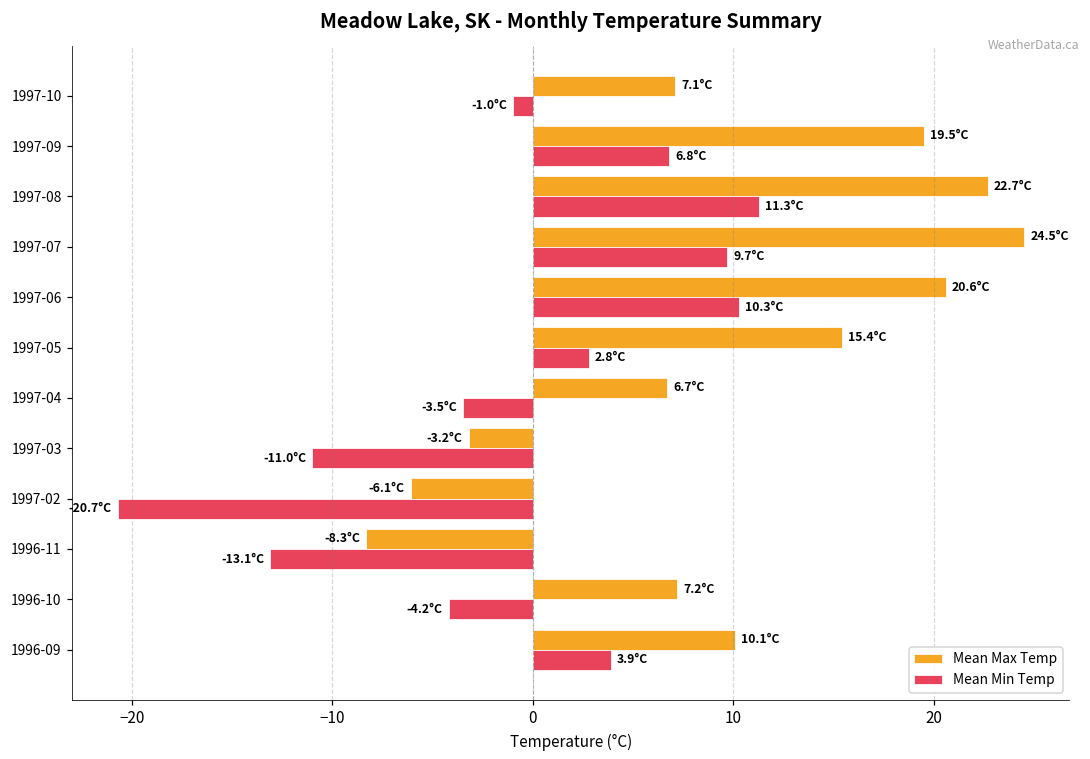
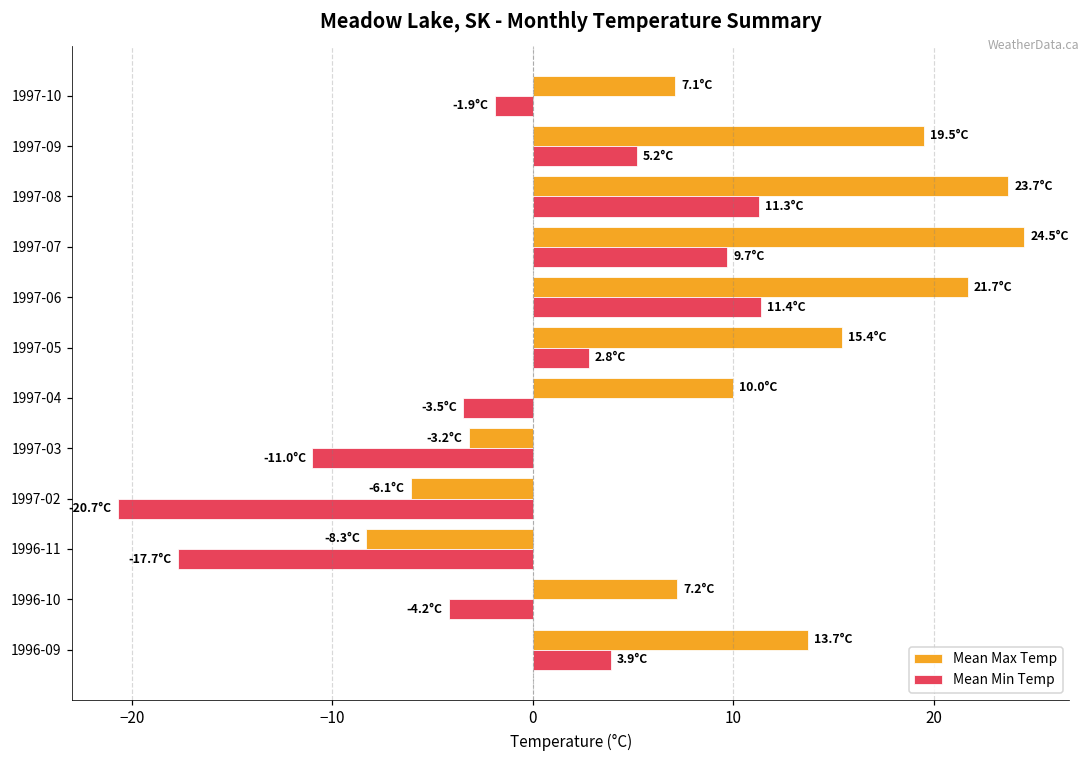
  {
    "Mean Max Temp": {
      "1997-10": "7.1°C",
      "1997-09": "19.5°C",
-     "1997-08": "22.7°C",
+     "1997-08": "23.7°C",
      "1997-07": "24.5°C",
-     "1997-06": "20.6°C",
+     "1997-06": "21.7°C",
      "1997-05": "15.4°C",
-     "1997-04": "6.7°C",
+     "1997-04": "10.0°C",
      "1997-03": "-3.2°C",
      "1997-02": "-6.1°C",
      "1996-11": "-8.3°C",
      "1996-10": "7.2°C",
-     "1996-09": "10.1°C"
+     "1996-09": "13.7°C"
    },
    "Mean Min Temp": {
-     "1997-10": "-1.0°C",
-     "1997-09": "6.8°C",
+     "1997-10": "-1.9°C",
+     "1997-09": "5.2°C",
      "1997-08": "11.3°C",
      "1997-07": "9.7°C",
-     "1997-06": "10.3°C",
+     "1997-06": "11.4°C",
      "1997-05": "2.8°C",
      "1997-04": "-3.5°C",
      "1997-03": "-11.0°C",
      "1997-02": "-20.7°C",
-     "1996-11": "-13.1°C",
+     "1996-11": "-17.7°C",
      "1996-10": "-4.2°C",
      "1996-09": "3.9°C"
    }
  }
